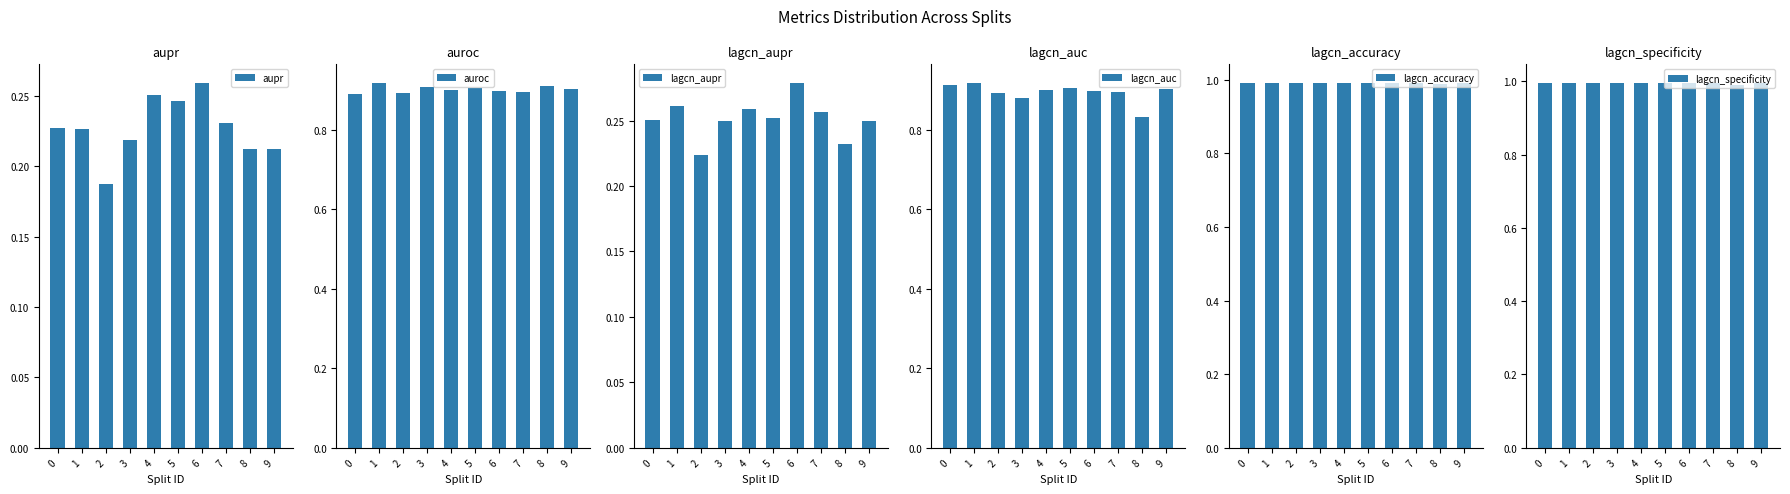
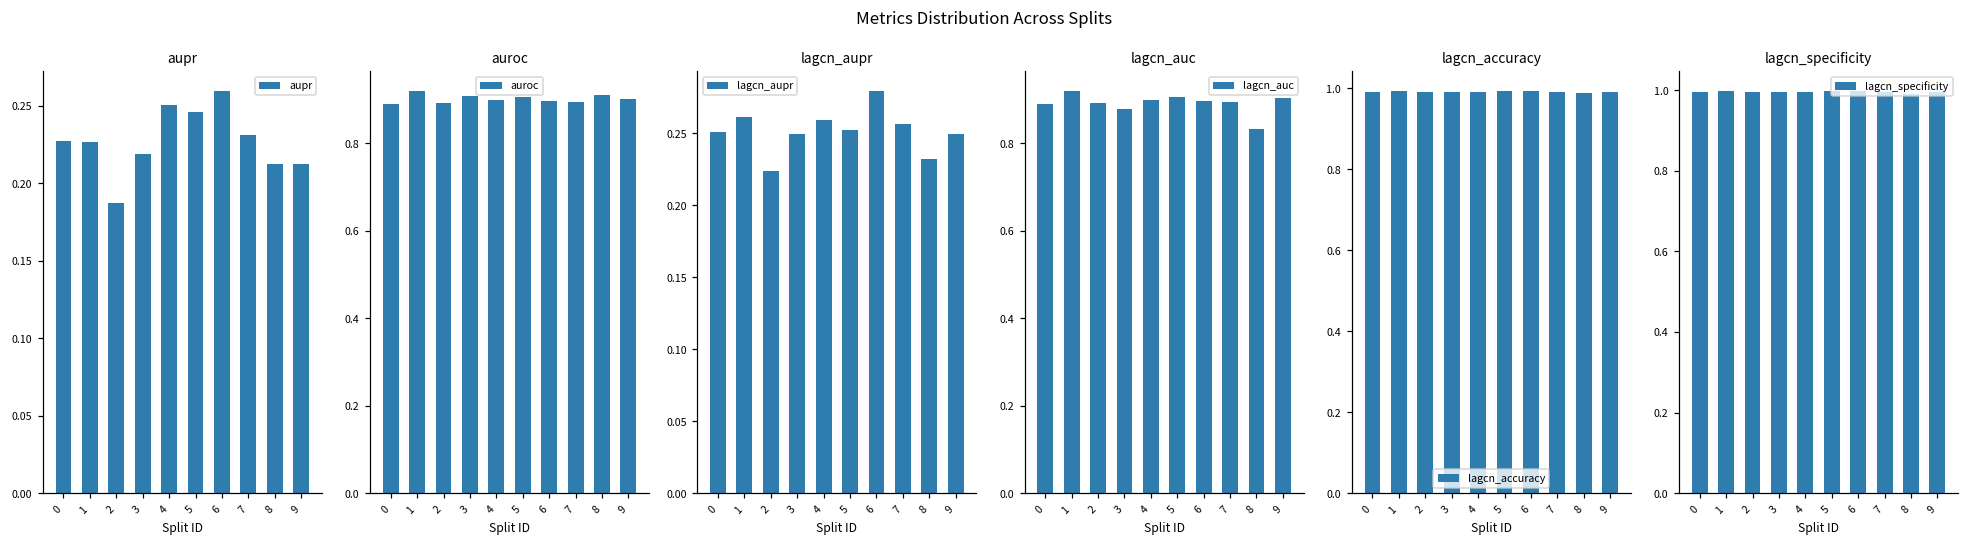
  {
    "aupr": {
      "0": 0.227,
      "1": 0.226,
      "2": 0.188,
      "3": 0.219,
      "4": 0.250,
      "5": 0.246,
      "6": 0.259,
      "7": 0.231,
      "8": 0.212,
      "9": 0.212
    },
    "auroc": {
      "0": 0.89,
      "1": 0.92,
      "2": 0.89,
      "3": 0.91,
      "4": 0.90,
      "5": 0.91,
      "6": 0.90,
      "7": 0.89,
      "8": 0.91,
      "9": 0.90
    },
    "lagcn_aupr": {
      "0": 0.251,
      "1": 0.261,
      "2": 0.224,
      "3": 0.249,
      "4": 0.259,
      "5": 0.252,
      "6": 0.279,
      "7": 0.257,
      "8": 0.232,
      "9": 0.249
    },
    "lagcn_auc": {
-     "0": 0.91,
+     "0": 0.89,
      "1": 0.92,
      "2": 0.89,
      "3": 0.88,
      "4": 0.90,
      "5": 0.91,
      "6": 0.90,
      "7": 0.89,
      "8": 0.83,
      "9": 0.90
    },
    "lagcn_accuracy": {
      "0": 0.99,
      "1": 0.99,
      "2": 0.99,
      "3": 0.99,
      "4": 0.99,
      "5": 0.99
    },
    "lagcn_specificity": {
      "0": 1.00,
      "1": 1.00,
      "2": 1.00,
      "3": 1.00,
      "4": 1.00
    }
  }
